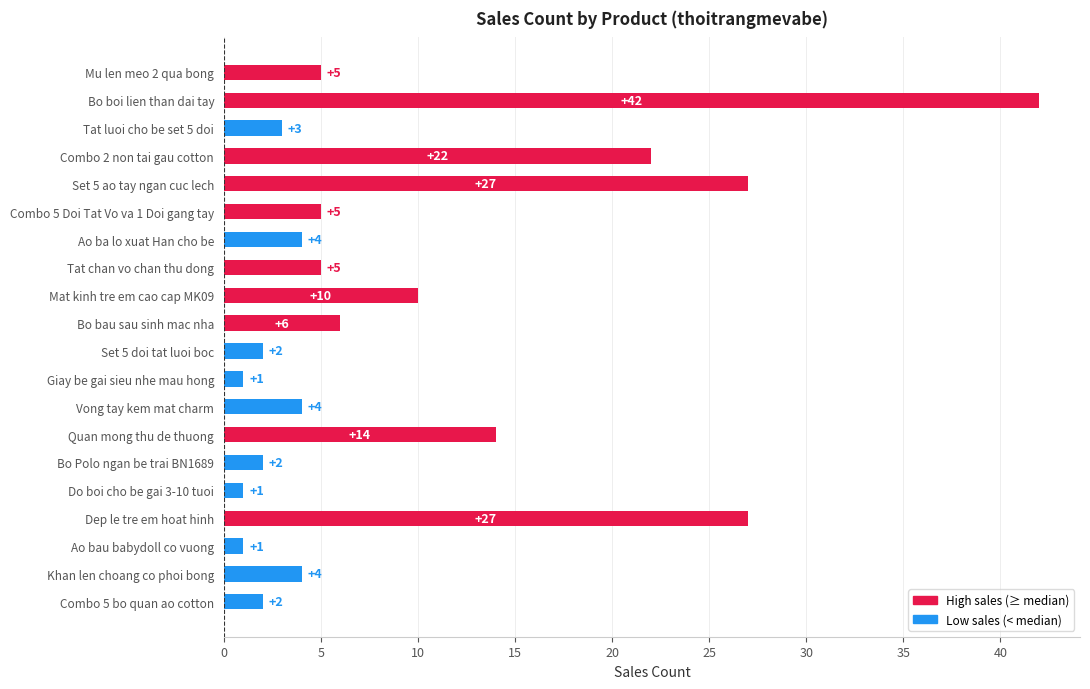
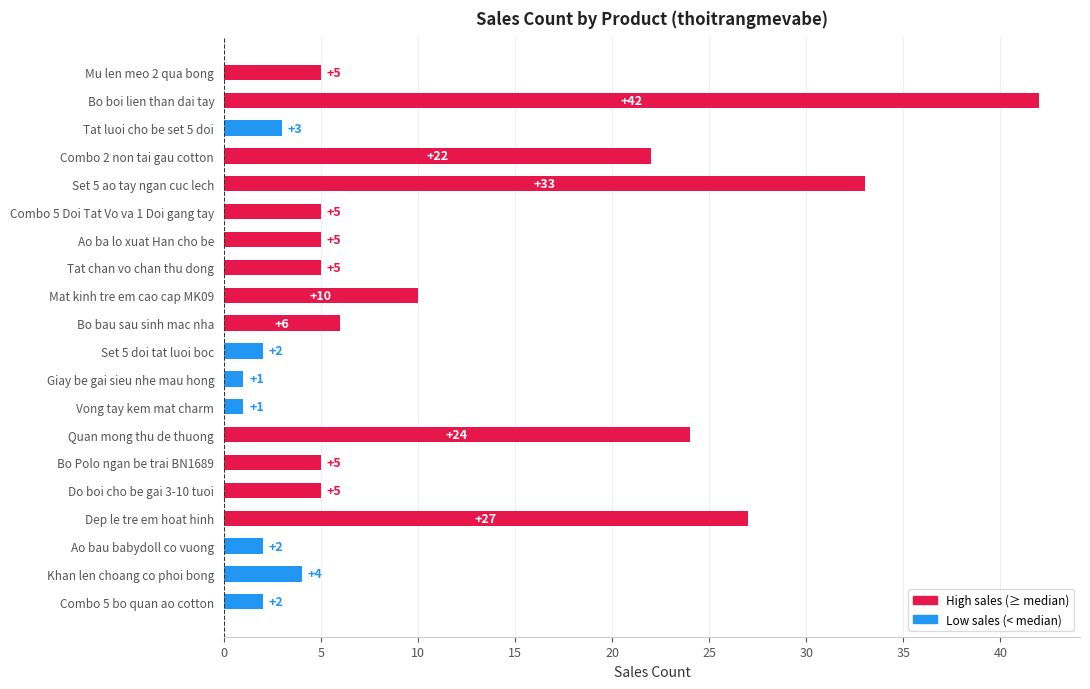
  {
    "Mu len meo 2 qua bong": "+5",
    "Bo boi lien than dai tay": "+42",
    "Tat luoi cho be set 5 doi": "+3",
    "Combo 2 non tai gau cotton": "+22",
-   "Set 5 ao tay ngan cuc lech": "+27",
+   "Set 5 ao tay ngan cuc lech": "+33",
    "Combo 5 Doi Tat Vo va 1 Doi gang tay": "+5",
-   "Ao ba lo xuat Han cho be": "+4",
+   "Ao ba lo xuat Han cho be": "+5",
    "Tat chan vo chan thu dong": "+5",
    "Mat kinh tre em cao cap MK09": "+10",
    "Bo bau sau sinh mac nha": "+6",
    "Set 5 doi tat luoi boc": "+2",
    "Giay be gai sieu nhe mau hong": "+1",
-   "Vong tay kem mat charm": "+4",
-   "Quan mong thu de thuong": "+14",
-   "Bo Polo ngan be trai BN1689": "+2",
-   "Do boi cho be gai 3-10 tuoi": "+1",
+   "Vong tay kem mat charm": "+1",
+   "Quan mong thu de thuong": "+24",
+   "Bo Polo ngan be trai BN1689": "+5",
+   "Do boi cho be gai 3-10 tuoi": "+5",
    "Dep le tre em hoat hinh": "+27",
-   "Ao bau babydoll co vuong": "+1",
+   "Ao bau babydoll co vuong": "+2",
    "Khan len choang co phoi bong": "+4",
    "Combo 5 bo quan ao cotton": "+2"
  }
